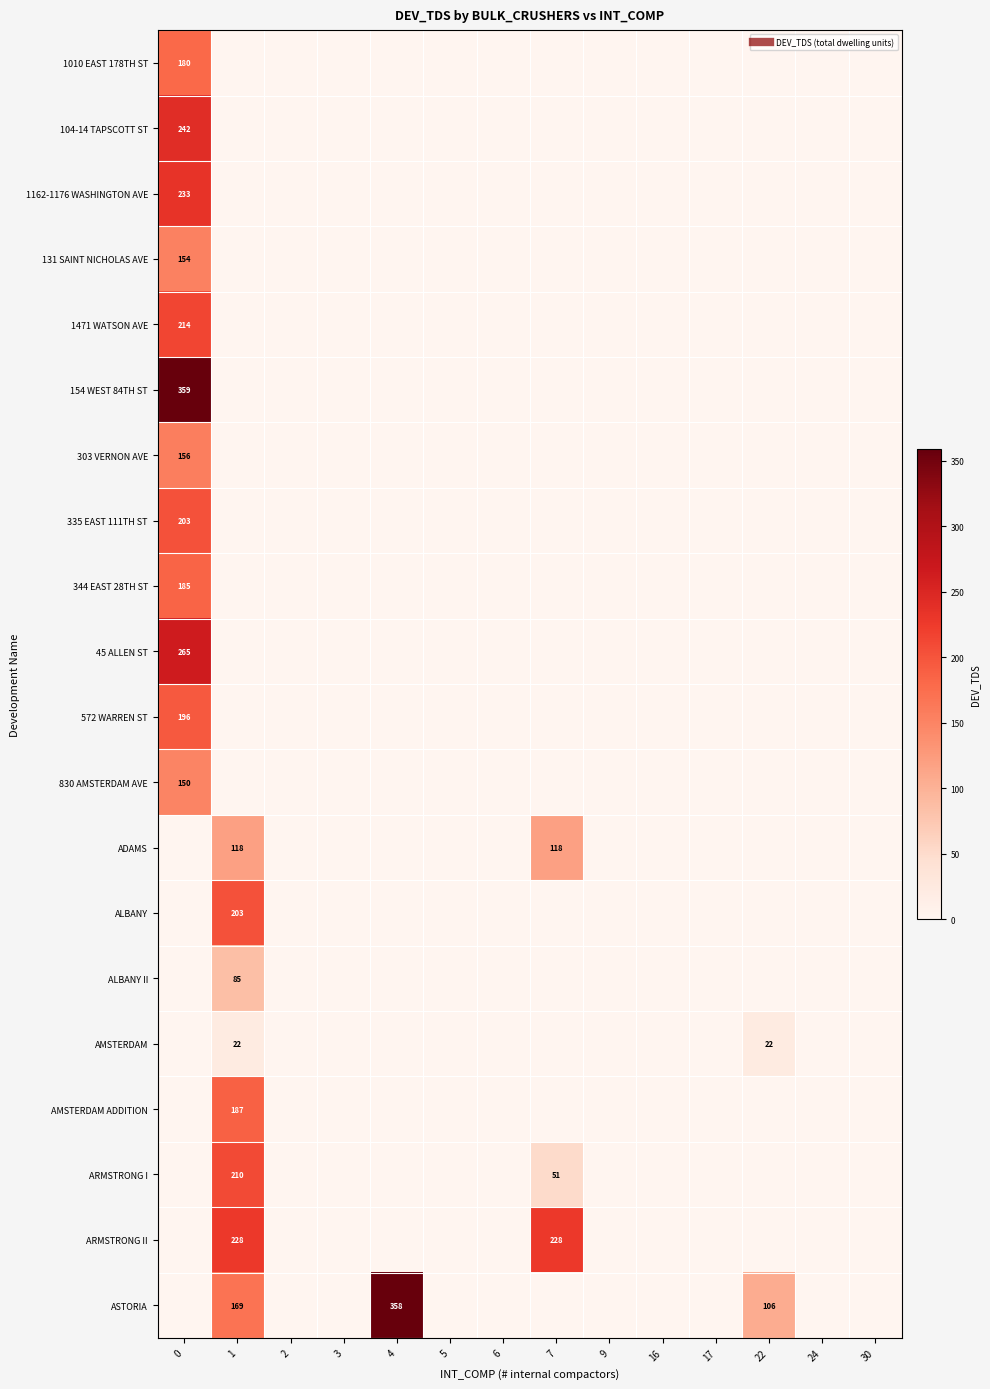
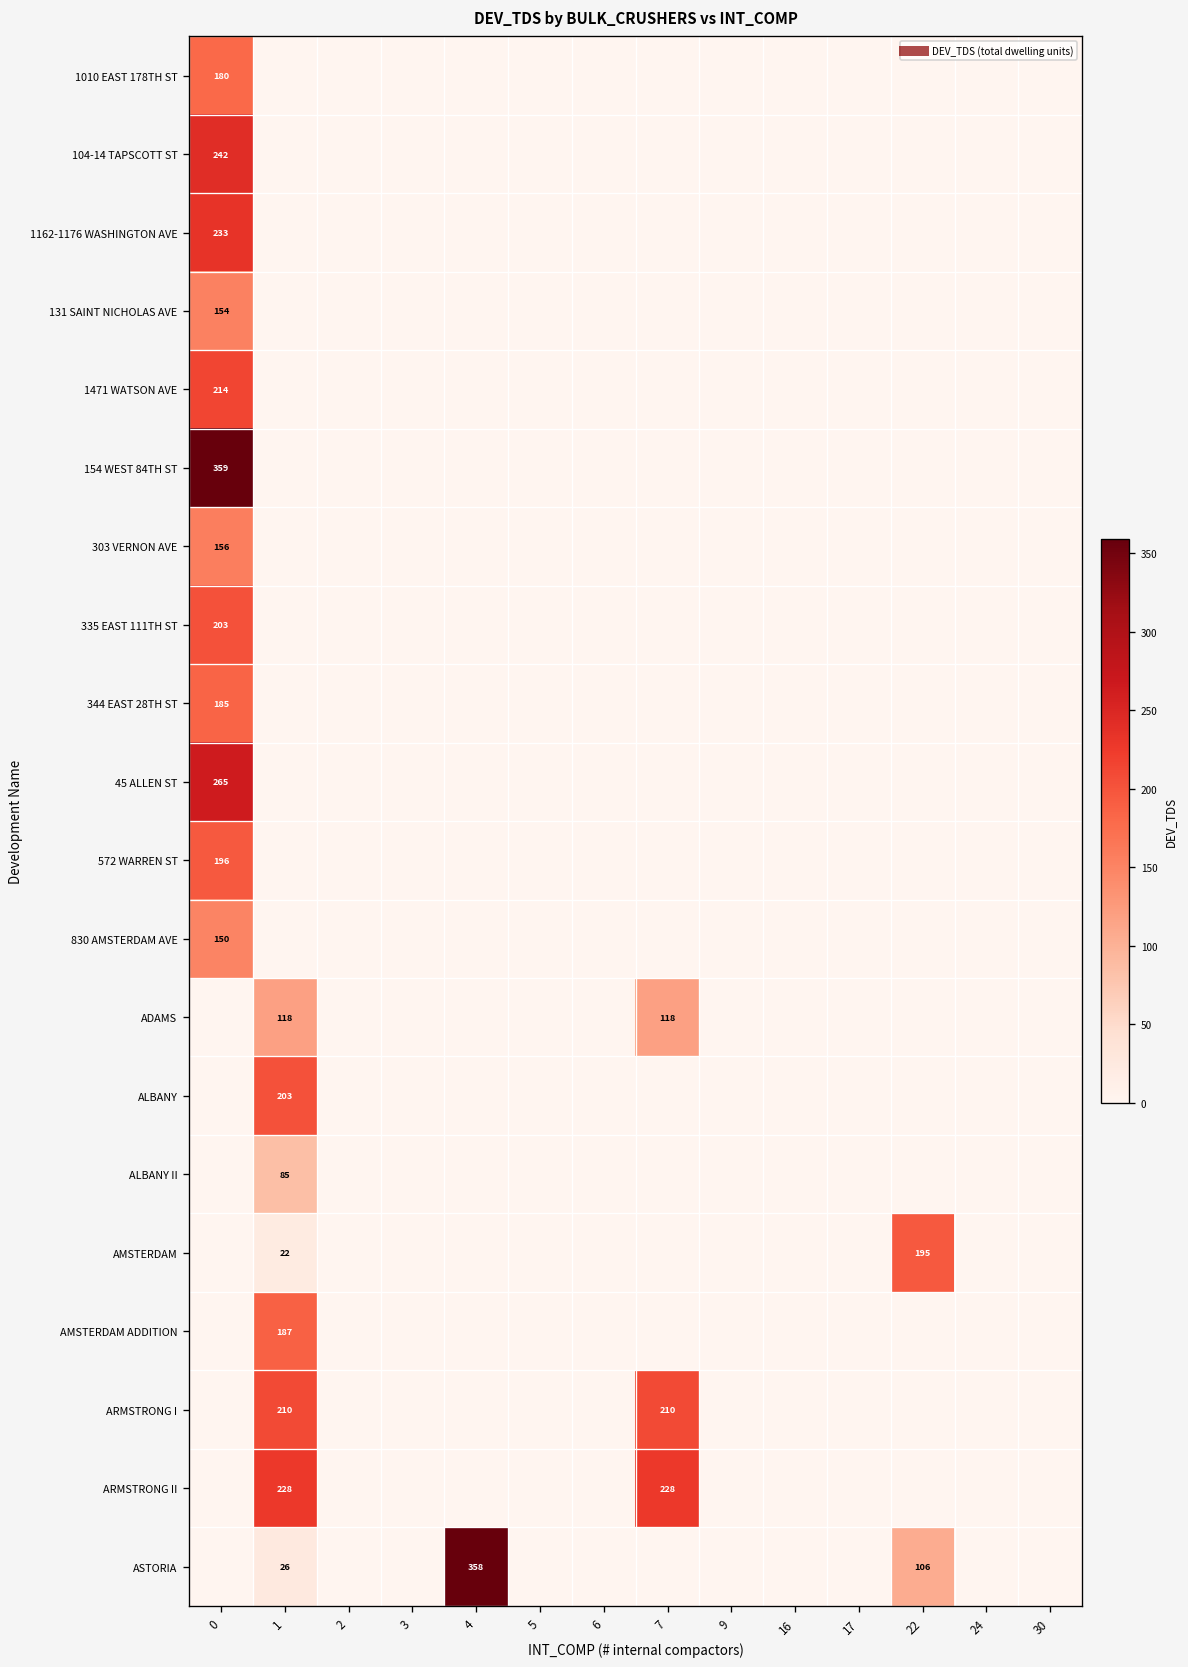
  {
    "1010 EAST 178TH ST": {
      "0": 180
    },
    "104-14 TAPSCOTT ST": {
      "0": 242
    },
    "1162-1176 WASHINGTON AVE": {
      "0": 233
    },
    "131 SAINT NICHOLAS AVE": {
      "0": 154
    },
    "1471 WATSON AVE": {
      "0": 214
    },
    "154 WEST 84TH ST": {
      "0": 359
    },
    "303 VERNON AVE": {
      "0": 156
    },
    "335 EAST 111TH ST": {
      "0": 203
    },
    "344 EAST 28TH ST": {
      "0": 185
    },
    "45 ALLEN ST": {
      "0": 265
    },
    "572 WARREN ST": {
      "0": 196
    },
    "830 AMSTERDAM AVE": {
      "0": 150
    },
    "ADAMS": {
      "1": 118,
      "7": 118
    },
    "ALBANY": {
      "1": 203
    },
    "ALBANY II": {
      "1": 85
    },
    "AMSTERDAM": {
      "1": 22,
-     "22": 22
+     "22": 195
    },
    "AMSTERDAM ADDITION": {
      "1": 187
    },
    "ARMSTRONG I": {
      "1": 210,
-     "7": 51
+     "7": 210
    },
    "ARMSTRONG II": {
      "1": 228,
      "7": 228
    },
    "ASTORIA": {
-     "1": 169,
+     "1": 26,
      "4": 358,
      "22": 106
    }
  }
